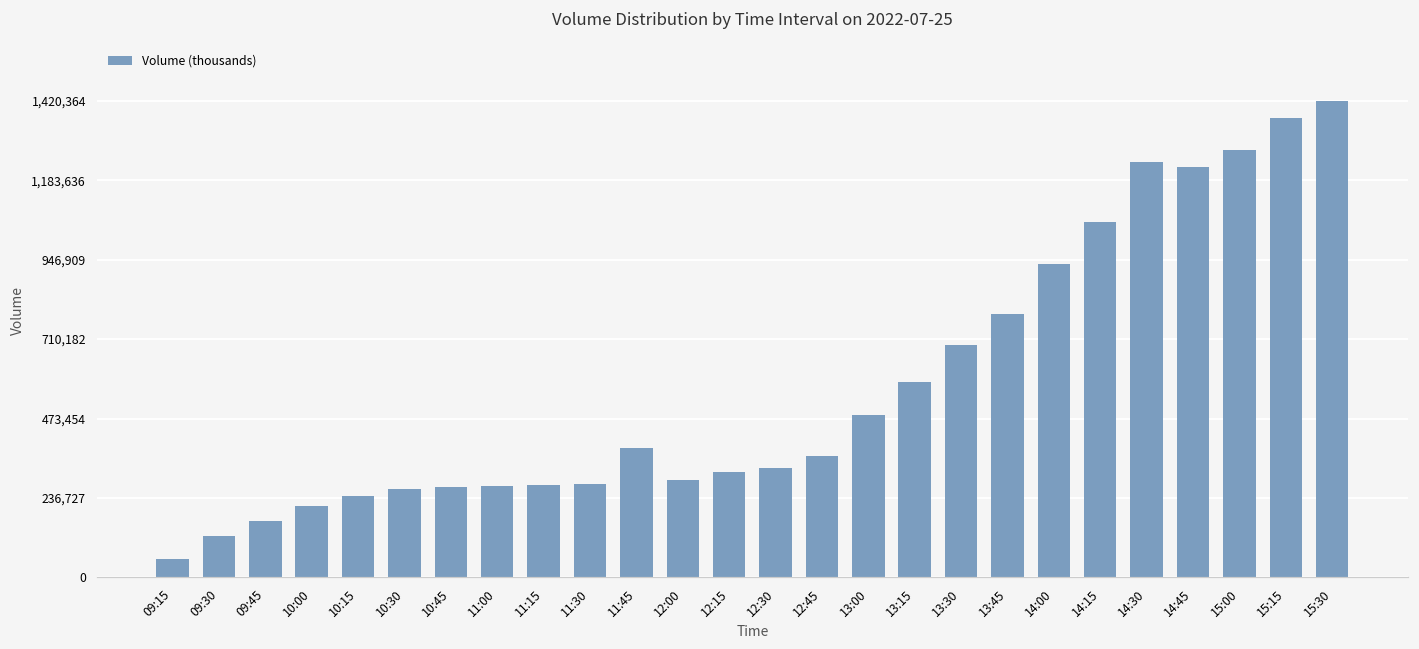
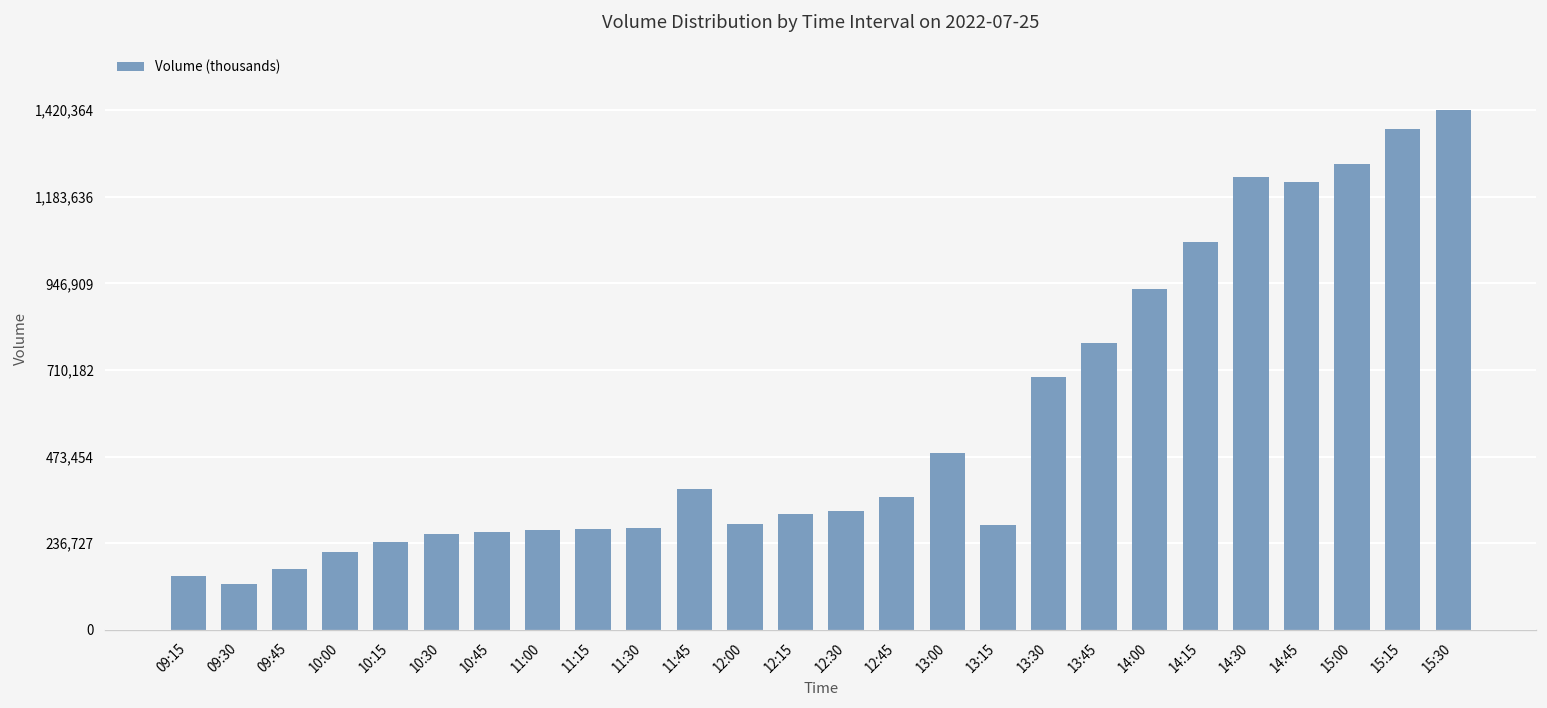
  {
-   "09:15": "60,000",
+   "09:15": "150,000",
    "09:30": "120,000",
    "09:45": "170,000",
    "10:00": "210,000",
    "10:15": "240,000",
    "10:30": "260,000",
    "10:45": "270,000",
    "11:00": "270,000",
    "11:15": "280,000",
    "11:30": "280,000",
    "11:45": "390,000",
    "12:00": "290,000",
    "12:15": "320,000",
    "12:30": "330,000",
    "12:45": "360,000",
    "13:00": "480,000",
-   "13:15": "580,000",
+   "13:15": "290,000",
    "13:30": "690,000",
    "13:45": "780,000",
    "14:00": "930,000",
    "14:15": "1,060,000",
    "14:30": "1,240,000",
    "14:45": "1,220,000",
    "15:00": "1,270,000",
    "15:15": "1,370,000",
    "15:30": "1,420,000"
  }
